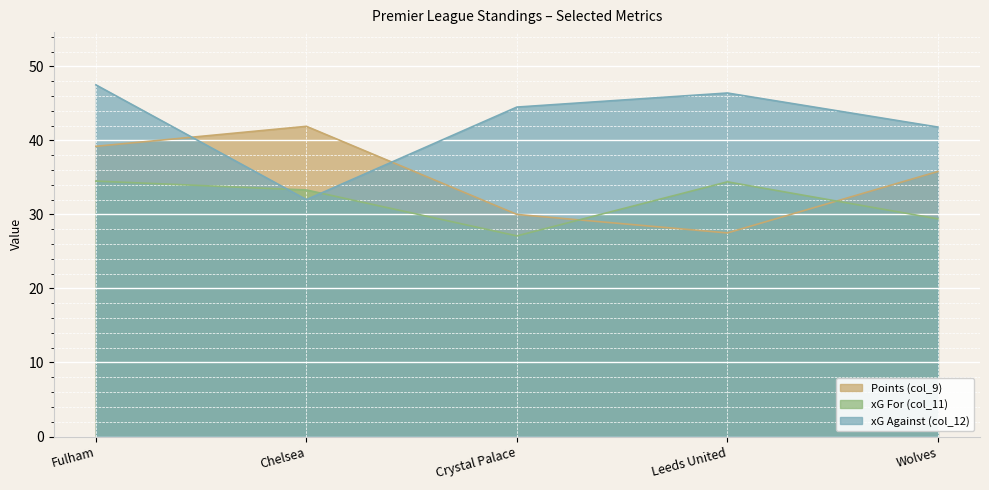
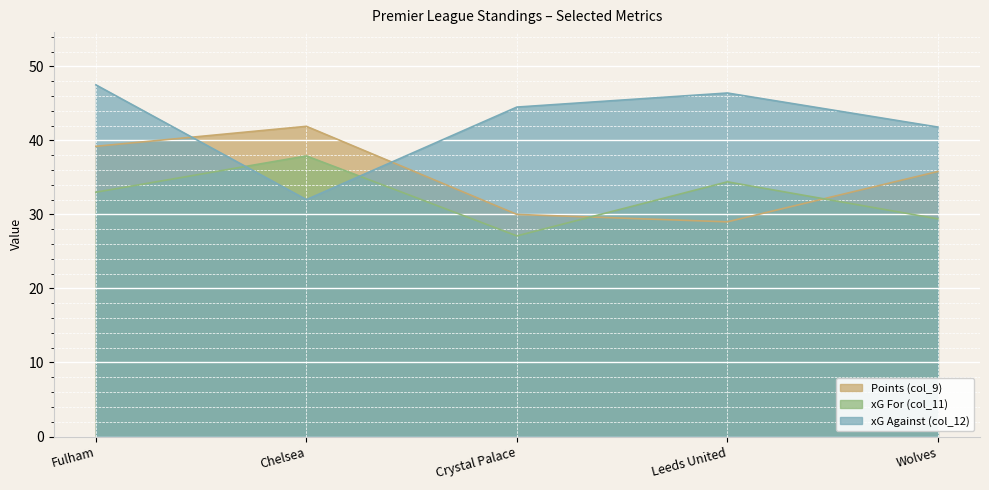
  {
    "Points (col_9)": {
      "Fulham": 39,
      "Chelsea": 42,
      "Crystal Palace": 30,
-     "Leeds United": 28,
+     "Leeds United": 29,
      "Wolves": 36
    },
    "xG For (col_11)": {
-     "Fulham": 35,
-     "Chelsea": 33,
+     "Fulham": 33,
+     "Chelsea": 38,
      "Crystal Palace": 27,
      "Leeds United": 34,
      "Wolves": 29
    },
    "xG Against (col_12)": {
      "Fulham": 48,
      "Chelsea": 32,
      "Crystal Palace": 45,
      "Leeds United": 46,
      "Wolves": 42
    }
  }
